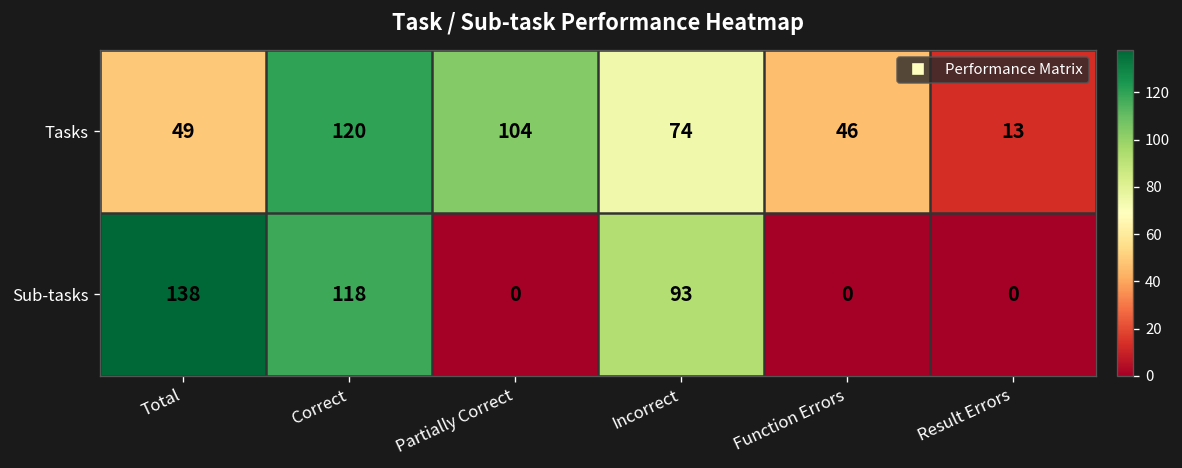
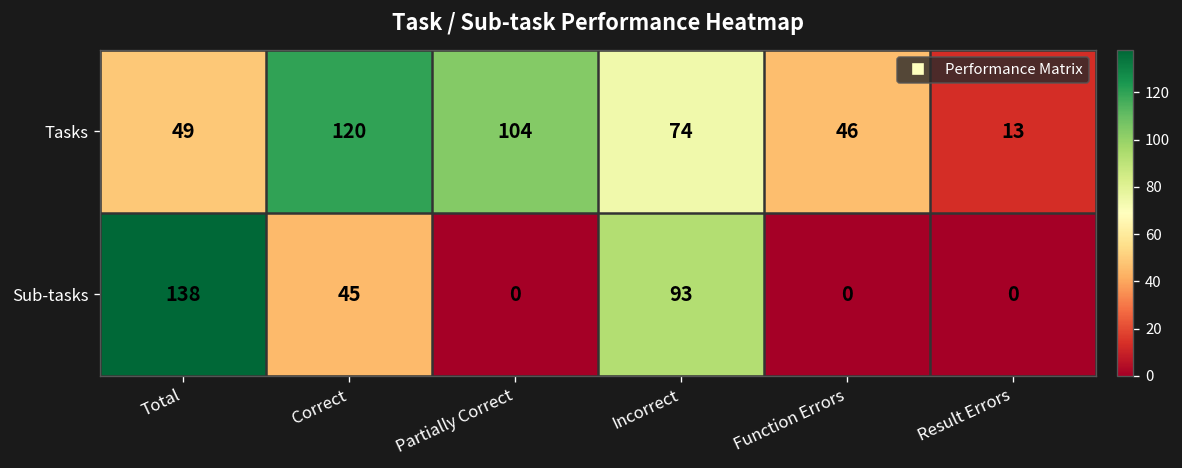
  {
    "Tasks": {
      "Total": 49,
      "Correct": 120,
      "Partially Correct": 104,
      "Incorrect": 74,
      "Function Errors": 46,
      "Result Errors": 13
    },
    "Sub-tasks": {
      "Total": 138,
-     "Correct": 118,
+     "Correct": 45,
      "Partially Correct": 0,
      "Incorrect": 93,
      "Function Errors": 0,
      "Result Errors": 0
    }
  }
